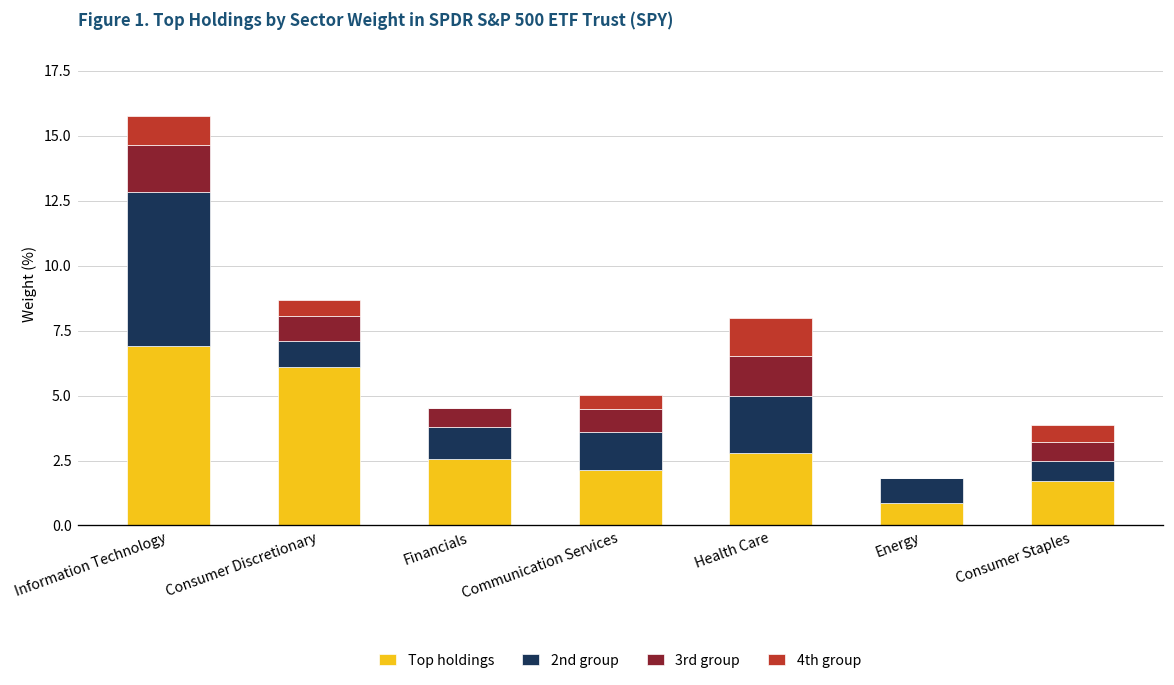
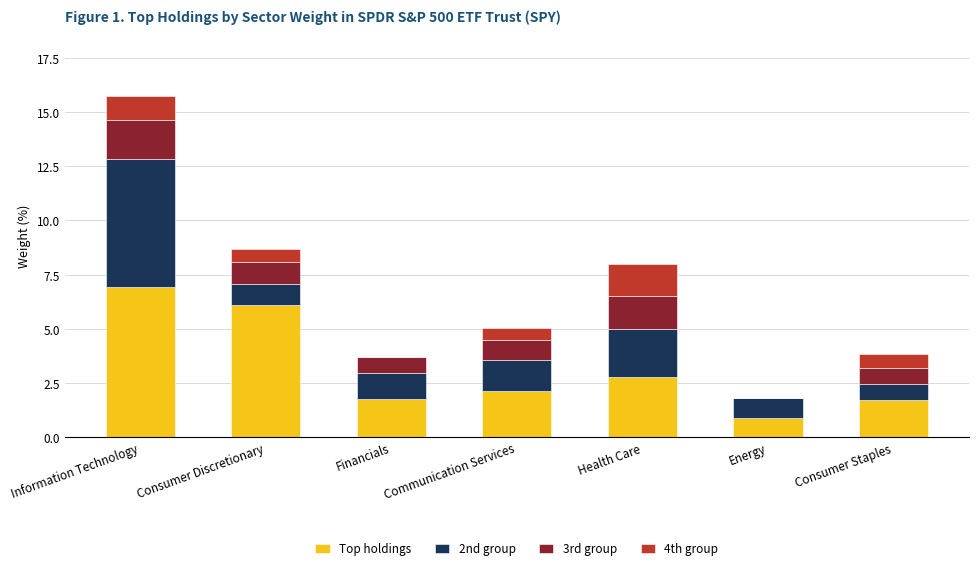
  {
    "Top holdings": {
      "Information Technology": 6.9,
      "Consumer Discretionary": 6.1,
-     "Financials": 2.5,
+     "Financials": 1.7,
      "Communication Services": 2.1,
      "Health Care": 2.8,
      "Energy": 0.9,
      "Consumer Staples": 1.7
    },
    "2nd group": {
      "Information Technology": 5.9,
      "Consumer Discretionary": 1.0,
      "Financials": 1.2,
      "Communication Services": 1.4,
      "Health Care": 2.2,
      "Energy": 1.0,
      "Consumer Staples": 0.7
    }
  }
